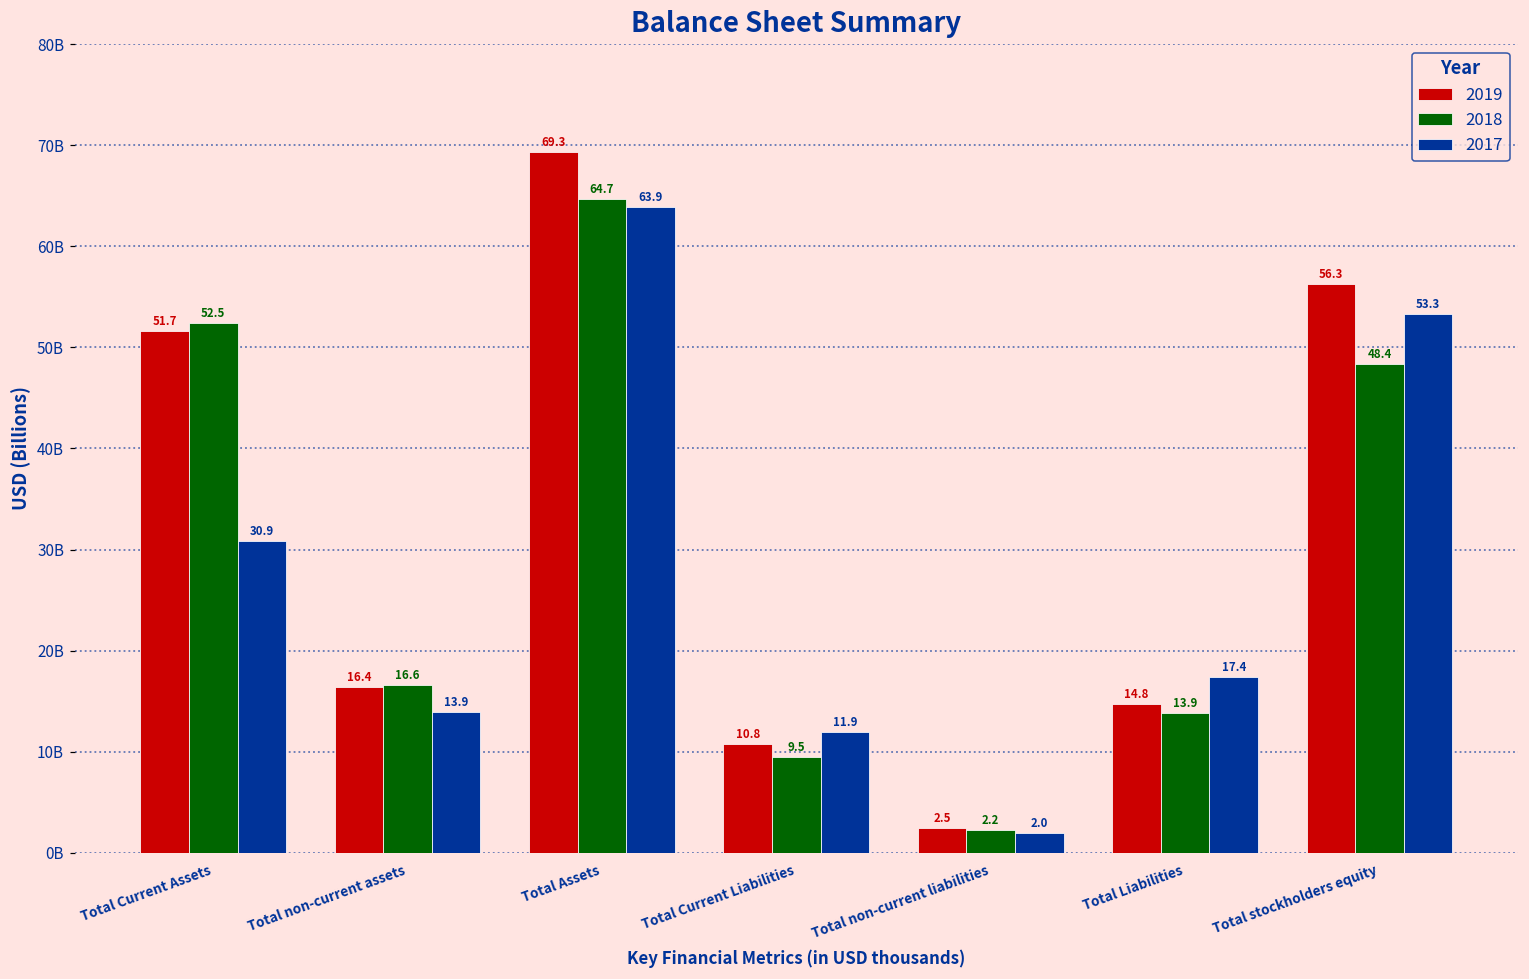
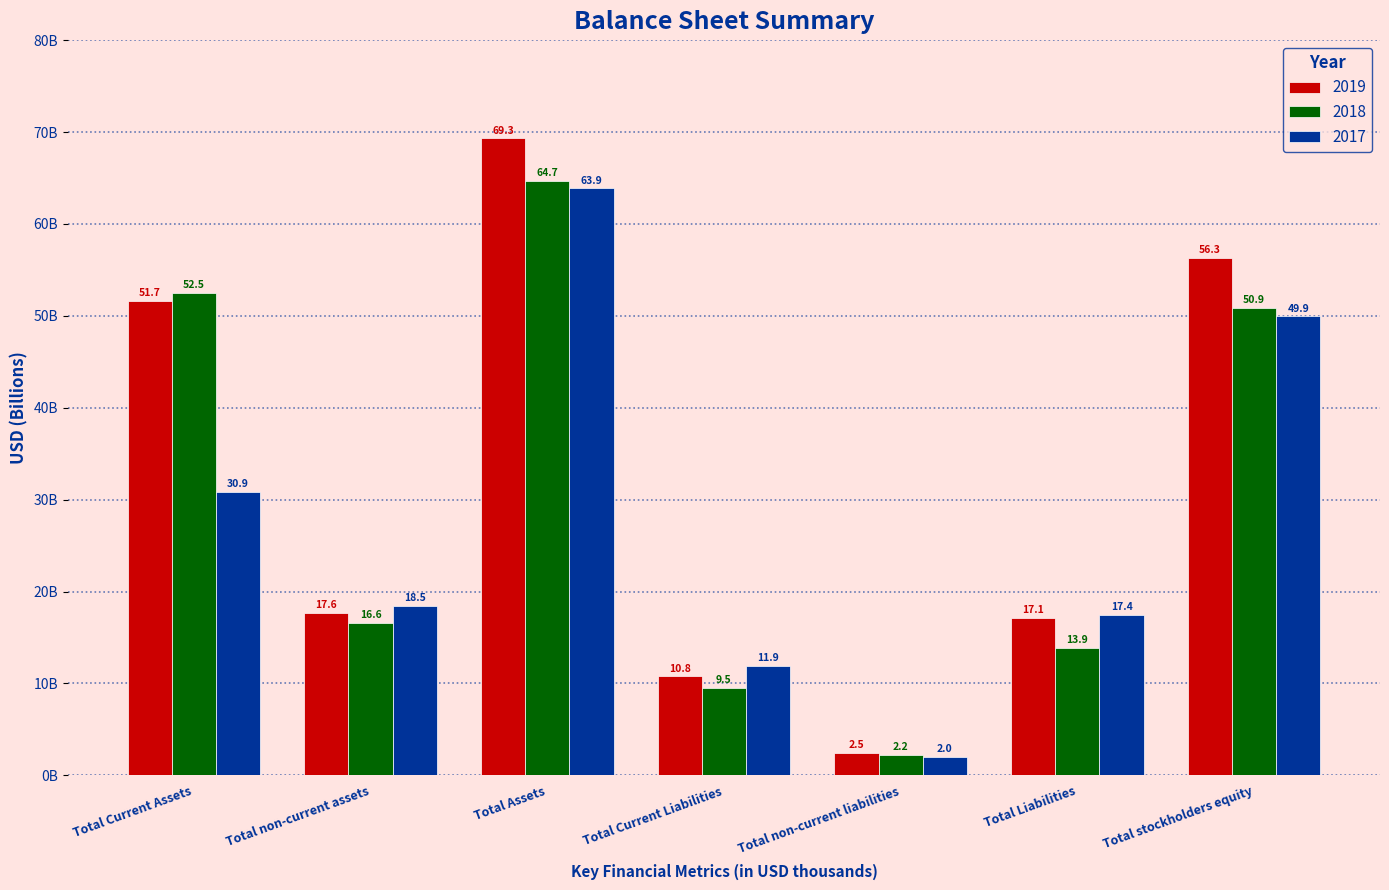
  {
    "2019": {
      "Total Current Assets": 51.7,
-     "Total non-current assets": 16.4,
+     "Total non-current assets": 17.6,
      "Total Assets": 69.3,
      "Total Current Liabilities": 10.8,
      "Total non-current liabilities": 2.5,
-     "Total Liabilities": 14.8,
+     "Total Liabilities": 17.1,
      "Total stockholders equity": 56.3
    },
    "2018": {
      "Total Current Assets": 52.5,
      "Total non-current assets": 16.6,
      "Total Assets": 64.7,
      "Total Current Liabilities": 9.5,
      "Total non-current liabilities": 2.2,
      "Total Liabilities": 13.9,
-     "Total stockholders equity": 48.4
+     "Total stockholders equity": 50.9
    },
    "2017": {
      "Total Current Assets": 30.9,
-     "Total non-current assets": 13.9,
+     "Total non-current assets": 18.5,
      "Total Assets": 63.9,
      "Total Current Liabilities": 11.9,
      "Total non-current liabilities": 2.0,
      "Total Liabilities": 17.4,
-     "Total stockholders equity": 53.3
+     "Total stockholders equity": 49.9
    }
  }
